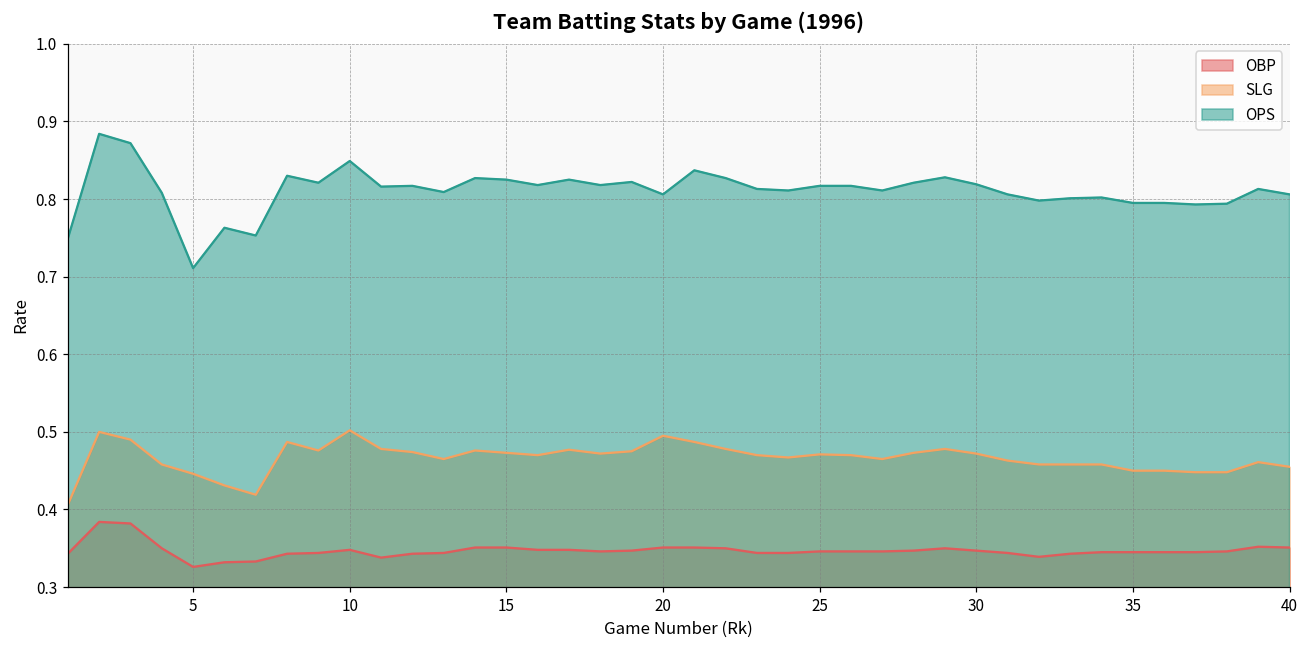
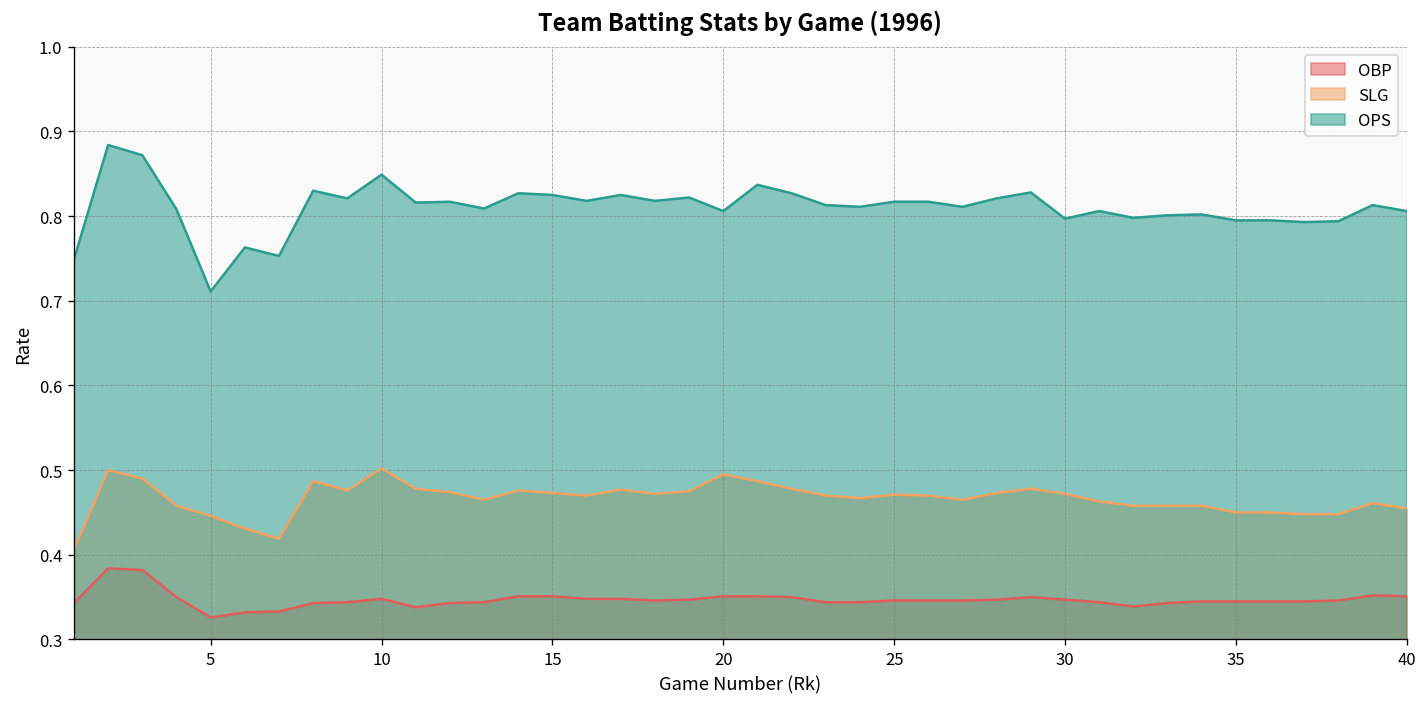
  {
    "OPS": {
      "5": 0.71,
      "10": 0.85,
      "15": 0.83,
      "20": 0.81,
      "25": 0.82,
-     "30": 0.82,
+     "30": 0.80,
      "35": 0.80,
      "40": 0.81
    }
  }
